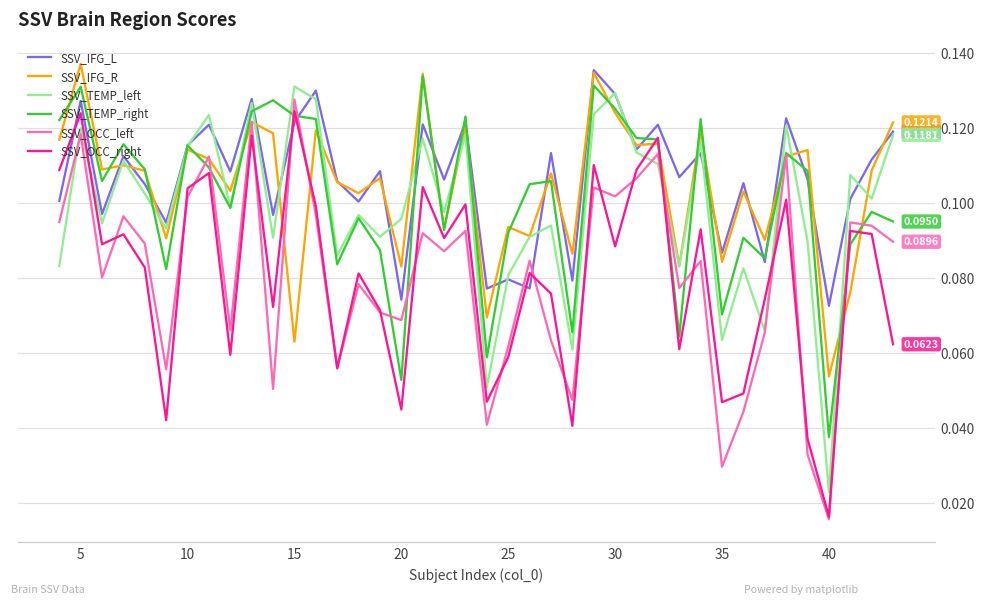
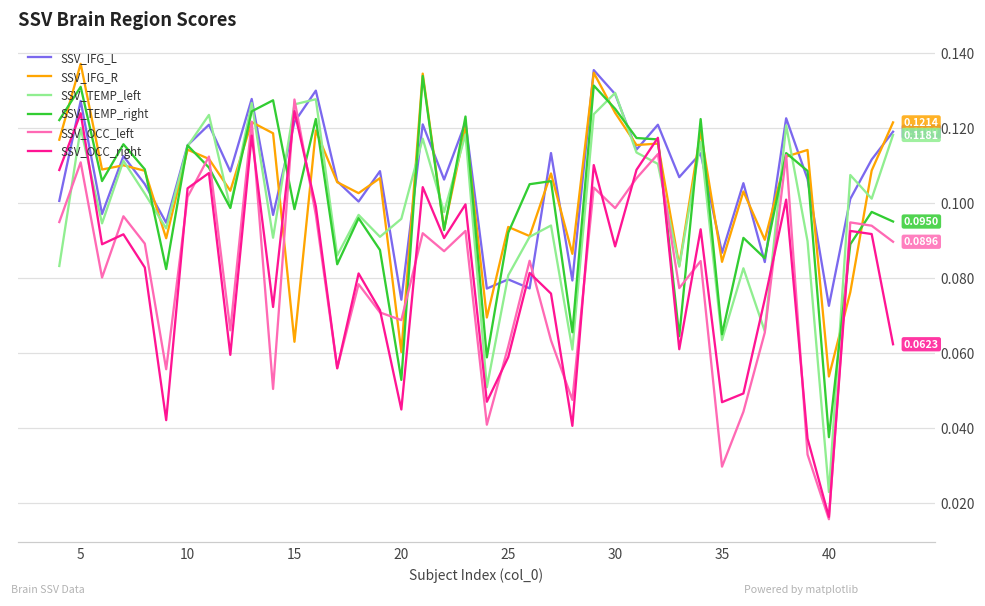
  {
    "SSV_IFG_L": {
      "5": 0.127,
      "15": 0.122,
      "20": 0.074,
      "25": 0.080,
      "35": 0.087,
      "40": 0.073
    },
    "SSV_IFG_R": {
      "5": 0.137,
      "10": 0.114,
      "15": 0.063,
-     "20": 0.083,
+     "20": 0.060,
      "25": 0.094,
      "30": 0.124,
      "35": 0.084,
      "40": 0.054
    },
    "SSV_TEMP_left": {
      "5": 0.120,
-     "15": 0.131,
+     "15": 0.126,
      "20": 0.096,
      "25": 0.081,
      "35": 0.063,
      "40": 0.023
    },
    "SSV_TEMP_right": {
      "5": 0.131,
-     "15": 0.123,
+     "15": 0.098,
      "20": 0.053,
      "25": 0.092,
      "30": 0.125,
-     "35": 0.070,
+     "35": 0.065,
      "40": 0.038
    },
    "SSV_OCC_left": {
-     "5": 0.118,
+     "5": 0.111,
      "10": 0.102,
      "15": 0.128,
      "20": 0.069,
      "25": 0.062,
-     "30": 0.102,
+     "30": 0.099,
      "35": 0.030
    },
    "SSV_OCC_right": {
      "5": 0.124,
      "10": 0.104,
      "15": 0.124,
      "20": 0.045,
      "25": 0.059,
      "30": 0.088,
      "35": 0.047
    }
  }
